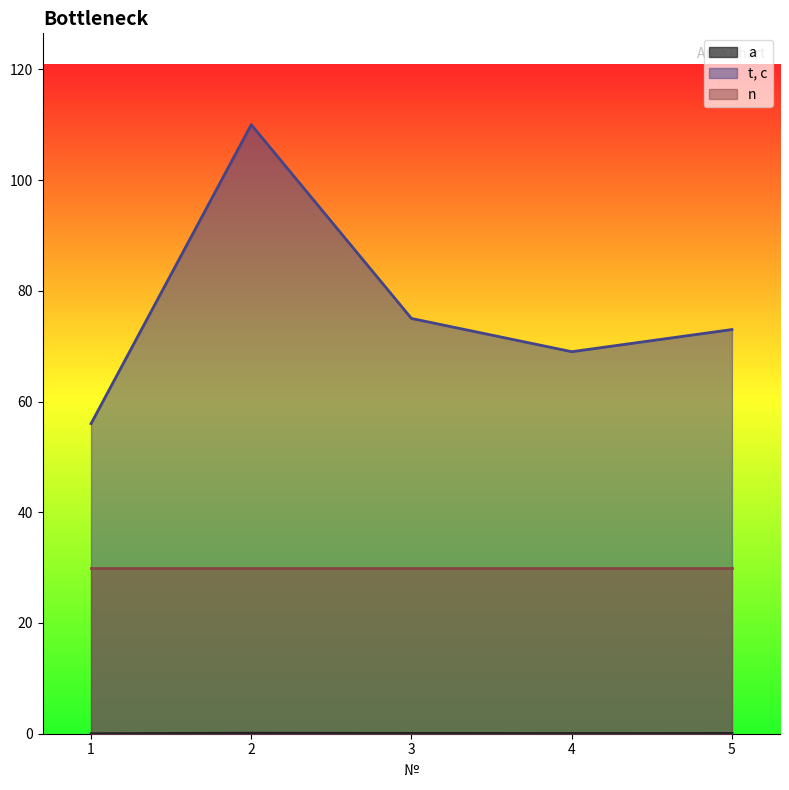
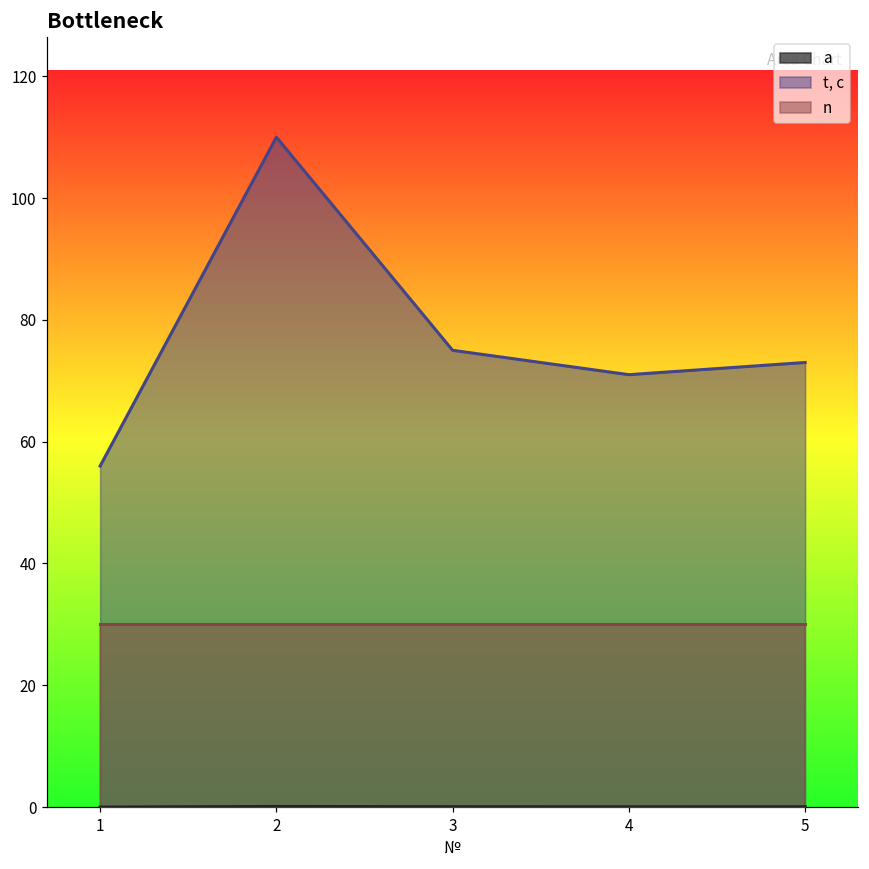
  {
    "a": {
      "1": 0,
      "2": 0,
      "3": 0,
      "4": 0,
      "5": 0
    },
    "t, c": {
      "1": 56,
      "2": 110,
      "3": 75,
-     "4": 69,
+     "4": 71,
      "5": 73
    },
    "n": {
      "1": 30,
      "2": 30,
      "3": 30,
      "4": 30,
      "5": 30
    }
  }
